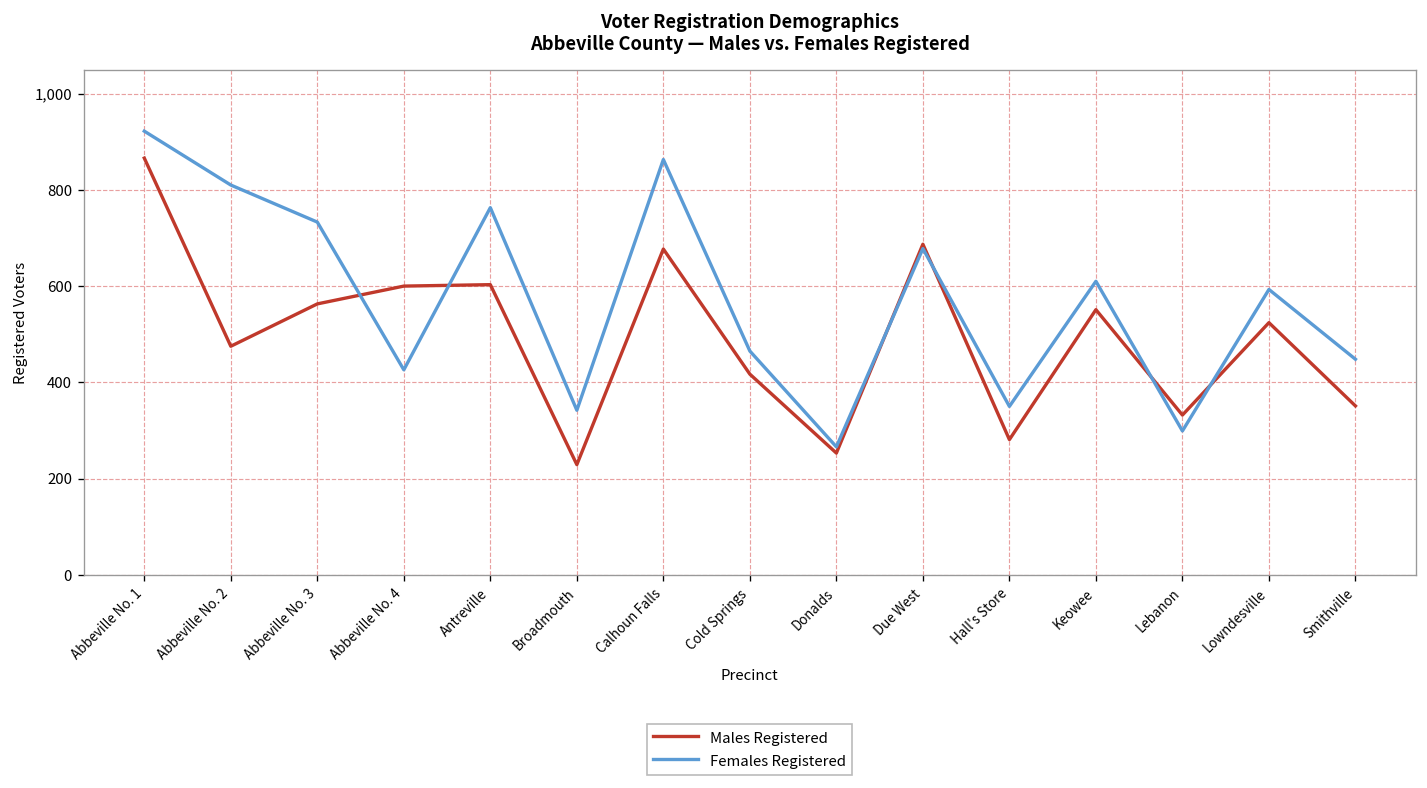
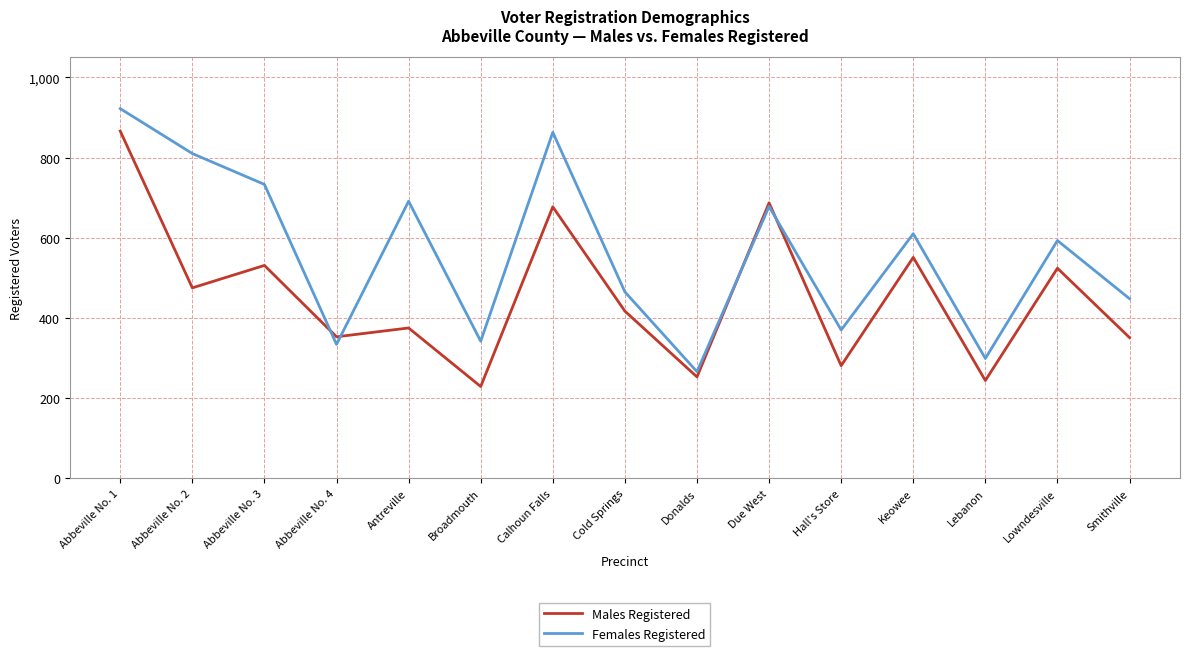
  {
    "Males Registered": {
      "Abbeville No. 1": 870,
      "Abbeville No. 2": 480,
-     "Abbeville No. 3": 560,
-     "Abbeville No. 4": 600,
-     "Antreville": 600,
+     "Abbeville No. 3": 530,
+     "Abbeville No. 4": 350,
+     "Antreville": 380,
      "Broadmouth": 230,
      "Calhoun Falls": 680,
      "Cold Springs": 420,
      "Donalds": 250,
      "Due West": 690,
      "Hall's Store": 280,
      "Keowee": 550,
-     "Lebanon": 330,
+     "Lebanon": 240,
      "Lowndesville": 520,
      "Smithville": 350
    },
    "Females Registered": {
      "Abbeville No. 1": 920,
      "Abbeville No. 2": 810,
      "Abbeville No. 3": 730,
-     "Abbeville No. 4": 430,
-     "Antreville": 760,
+     "Abbeville No. 4": 330,
+     "Antreville": 690,
      "Broadmouth": 340,
      "Calhoun Falls": 860,
      "Cold Springs": 470,
      "Donalds": 270,
      "Due West": 680,
-     "Hall's Store": 350,
+     "Hall's Store": 370,
      "Keowee": 610,
      "Lebanon": 300,
      "Lowndesville": 590,
      "Smithville": 450
    }
  }
